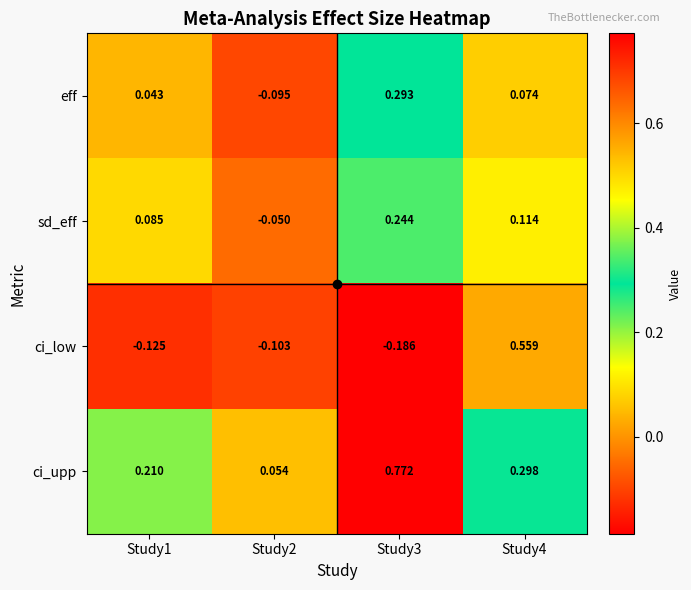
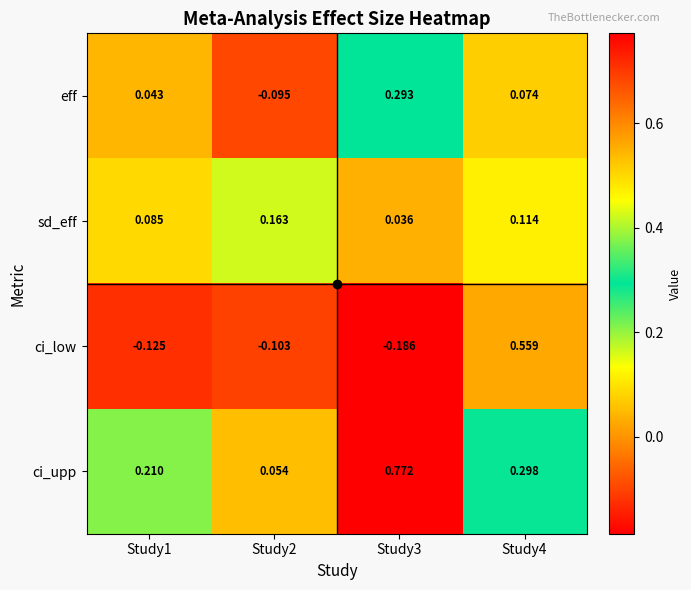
  {
    "eff": {
      "Study1": 0.043,
      "Study2": -0.095,
      "Study3": 0.293,
      "Study4": 0.074
    },
    "sd_eff": {
      "Study1": 0.085,
-     "Study2": -0.050,
-     "Study3": 0.244,
+     "Study2": 0.163,
+     "Study3": 0.036,
      "Study4": 0.114
    },
    "ci_low": {
      "Study1": -0.125,
      "Study2": -0.103,
      "Study3": -0.186,
      "Study4": 0.559
    },
    "ci_upp": {
      "Study1": 0.210,
      "Study2": 0.054,
      "Study3": 0.772,
      "Study4": 0.298
    }
  }
